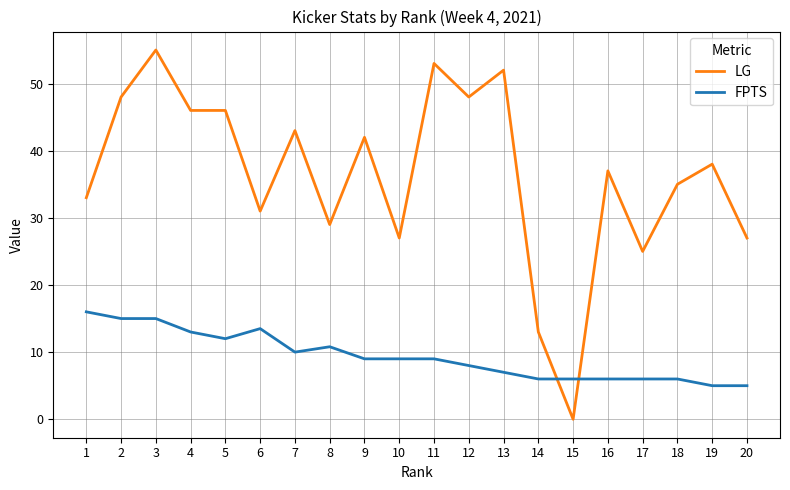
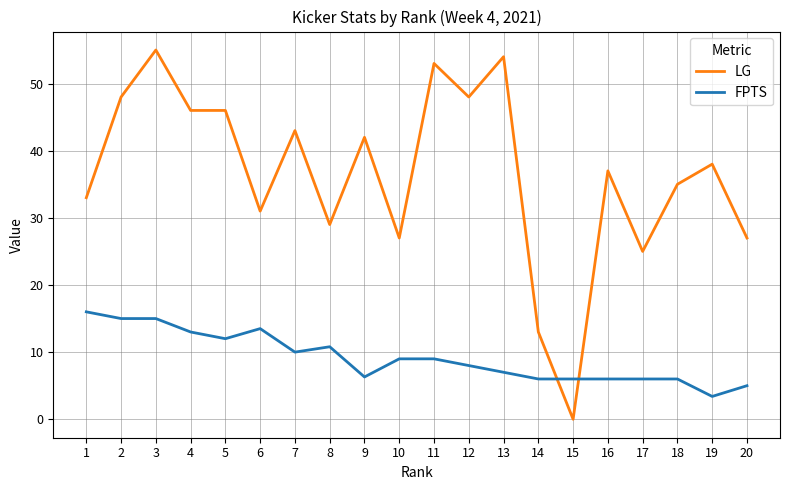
  {
    "LG": {
      "1": 33,
      "2": 48,
      "3": 55,
      "4": 46,
      "5": 46,
      "6": 31,
      "7": 43,
      "8": 29,
      "9": 42,
      "10": 27,
      "11": 53,
      "12": 48,
-     "13": 52,
+     "13": 54,
      "14": 13,
      "15": 0,
      "16": 37,
      "17": 25,
      "18": 35,
      "19": 38,
      "20": 27
    },
    "FPTS": {
      "1": 16,
      "2": 15,
      "3": 15,
      "4": 13,
      "5": 12,
      "6": 14,
      "7": 10,
      "8": 11,
-     "9": 9,
+     "9": 6,
      "10": 9,
      "11": 9,
      "12": 8,
      "13": 7,
      "14": 6,
      "15": 6,
      "16": 6,
      "17": 6,
      "18": 6,
-     "19": 5,
+     "19": 3,
      "20": 5
    }
  }
